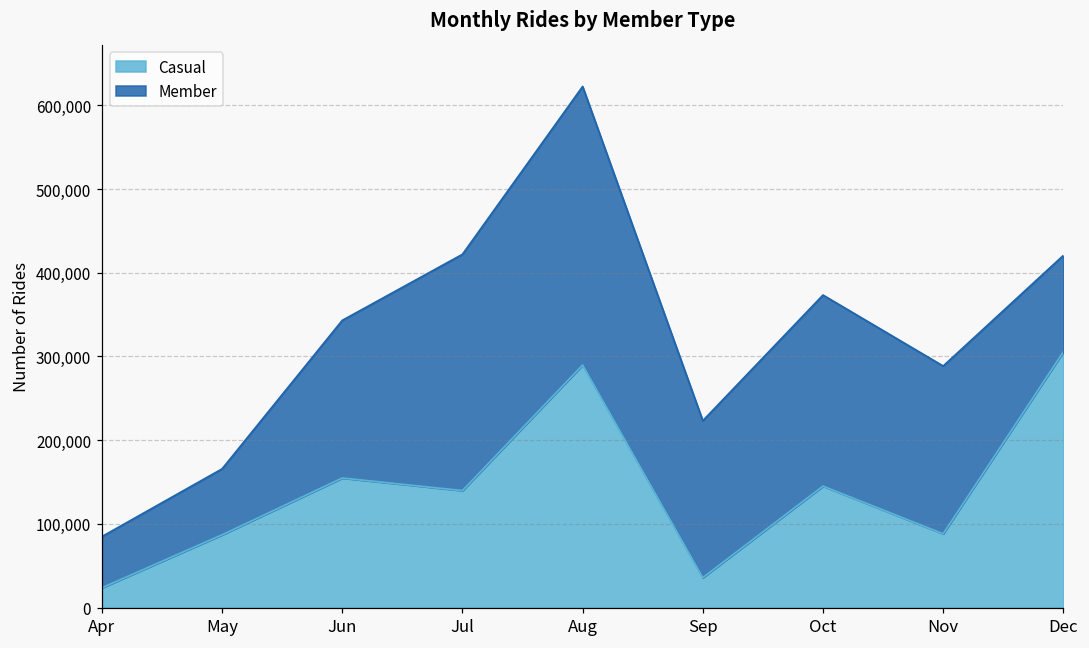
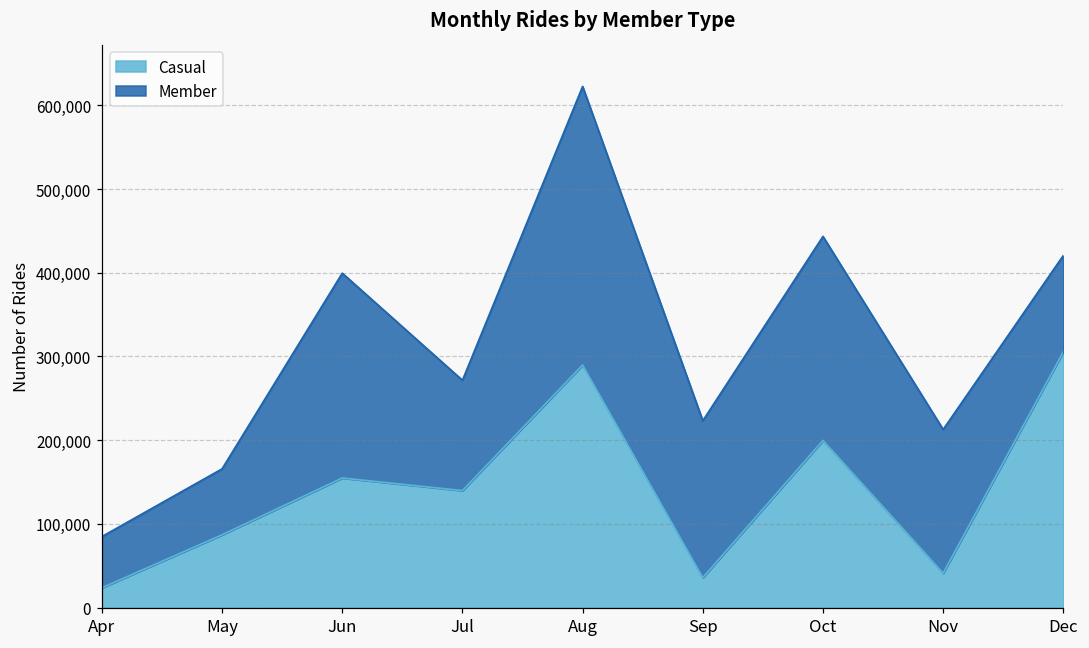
  {
    "Casual": {
      "Apr": "20,000",
      "May": "90,000",
      "Jun": "150,000",
      "Jul": "140,000",
      "Aug": "290,000",
      "Sep": "40,000",
-     "Oct": "150,000",
-     "Nov": "90,000",
+     "Oct": "200,000",
+     "Nov": "40,000",
      "Dec": "310,000"
    },
    "Member": {
      "Apr": "60,000",
      "May": "80,000",
-     "Jun": "190,000",
-     "Jul": "280,000",
+     "Jun": "240,000",
+     "Jul": "130,000",
      "Aug": "330,000",
      "Sep": "190,000",
-     "Oct": "230,000",
-     "Nov": "200,000",
+     "Oct": "240,000",
+     "Nov": "170,000",
      "Dec": "120,000"
    }
  }
